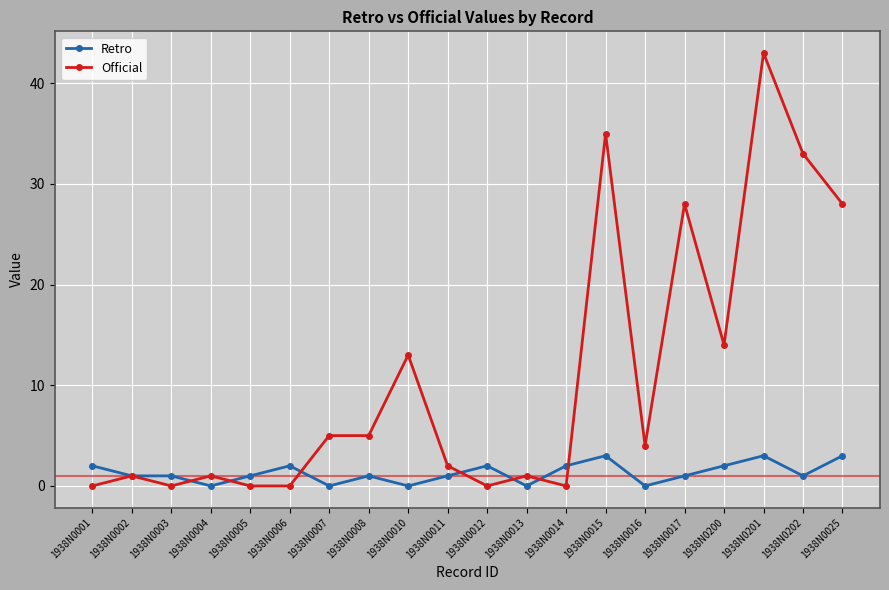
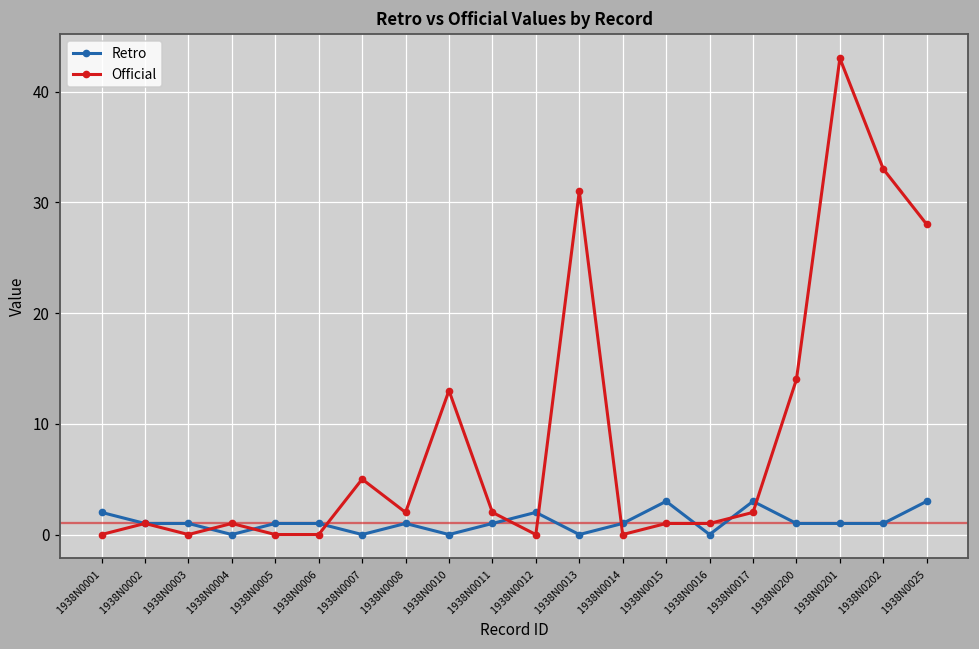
  {
    "Retro": {
      "1938N0001": 2,
      "1938N0003": 1,
      "1938N0004": 0,
      "1938N0005": 1,
-     "1938N0006": 2,
+     "1938N0006": 1,
      "1938N0007": 0,
      "1938N0008": 1,
      "1938N0010": 0,
      "1938N0011": 1,
      "1938N0012": 2,
      "1938N0013": 0,
-     "1938N0014": 2,
+     "1938N0014": 1,
      "1938N0015": 3,
      "1938N0016": 0,
-     "1938N0017": 1,
-     "1938N0200": 2,
-     "1938N0201": 3,
+     "1938N0017": 3,
+     "1938N0200": 1,
+     "1938N0201": 1,
      "1938N0202": 1,
      "1938N0025": 3
    },
    "Official": {
      "1938N0001": 0,
      "1938N0003": 0,
      "1938N0004": 1,
      "1938N0005": 0,
      "1938N0006": 0,
      "1938N0007": 5,
-     "1938N0008": 5,
+     "1938N0008": 2,
      "1938N0010": 13,
      "1938N0011": 2,
      "1938N0012": 0,
-     "1938N0013": 1,
+     "1938N0013": 31,
      "1938N0014": 0,
-     "1938N0015": 35,
-     "1938N0016": 4,
-     "1938N0017": 28,
+     "1938N0015": 1,
+     "1938N0016": 1,
+     "1938N0017": 2,
      "1938N0200": 14,
      "1938N0201": 43,
      "1938N0202": 33,
      "1938N0025": 28
    }
  }
